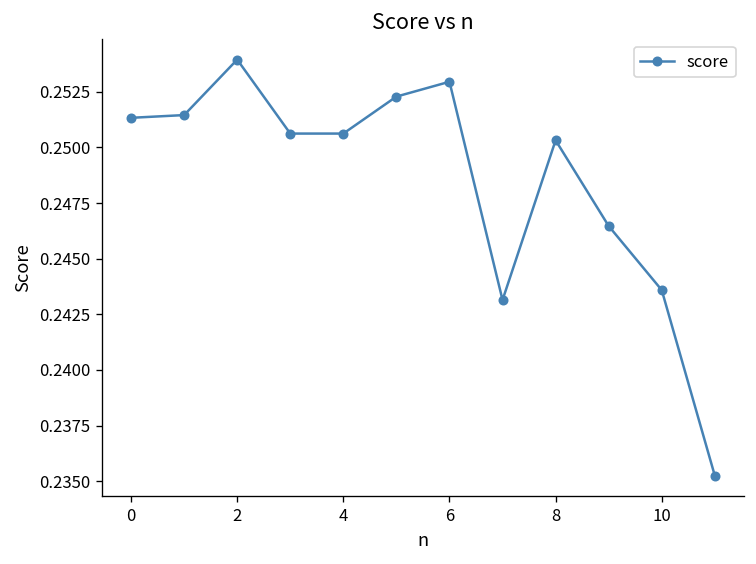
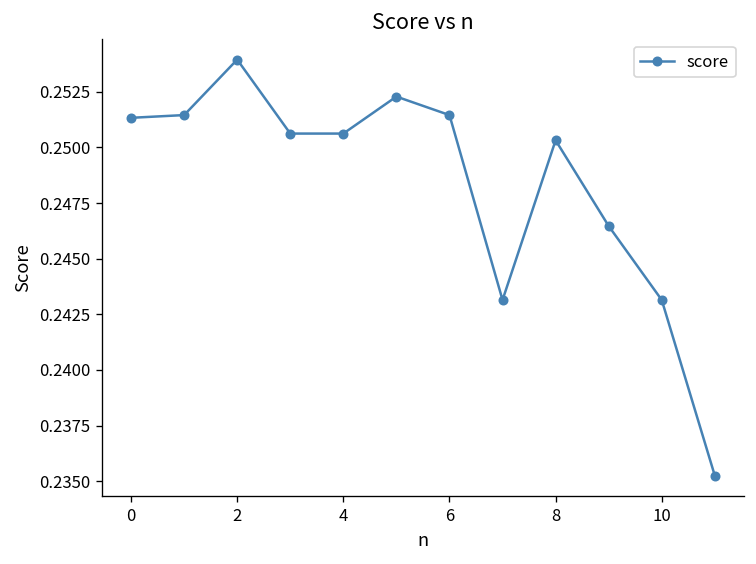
  {
    "0": 0.2513,
    "2": 0.2539,
    "4": 0.2506,
-   "6": 0.2530,
+   "6": 0.2515,
    "8": 0.2503,
-   "10": 0.2436
+   "10": 0.2431
  }
